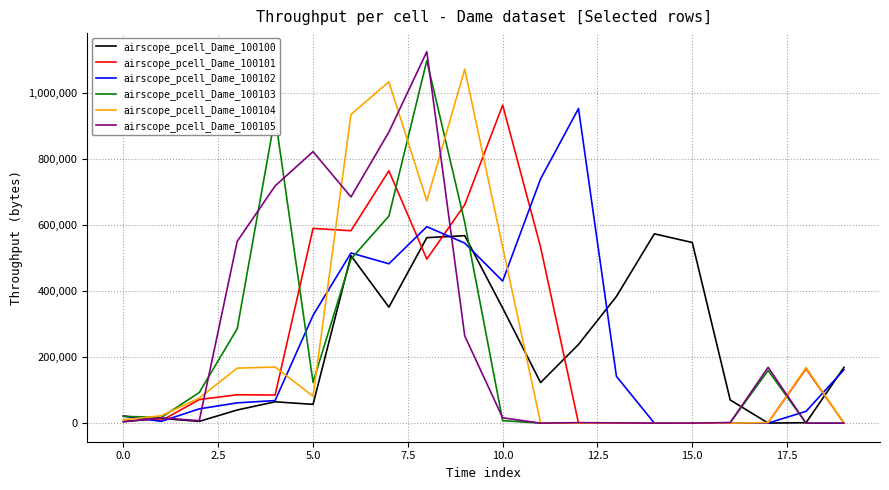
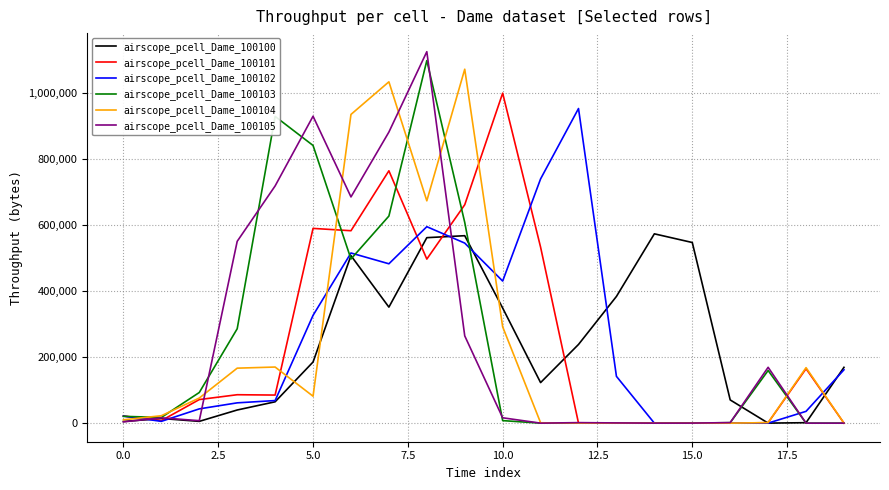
  {
    "airscope_pcell_Dame_100100": {
-     "5.0": "60,000",
+     "5.0": "190,000",
      "10.0": "350,000",
      "15.0": "550,000"
    },
    "airscope_pcell_Dame_100101": {
      "5.0": "590,000",
-     "10.0": "960,000"
+     "10.0": "1,000,000"
    },
    "airscope_pcell_Dame_100102": {
      "5.0": "330,000",
      "10.0": "430,000"
    },
    "airscope_pcell_Dame_100103": {
-     "5.0": "120,000",
+     "5.0": "840,000",
      "10.0": "10,000"
    },
    "airscope_pcell_Dame_100104": {
      "5.0": "80,000",
-     "10.0": "530,000"
+     "10.0": "290,000"
    },
    "airscope_pcell_Dame_100105": {
-     "5.0": "820,000",
+     "5.0": "930,000",
      "10.0": "20,000"
    }
  }
